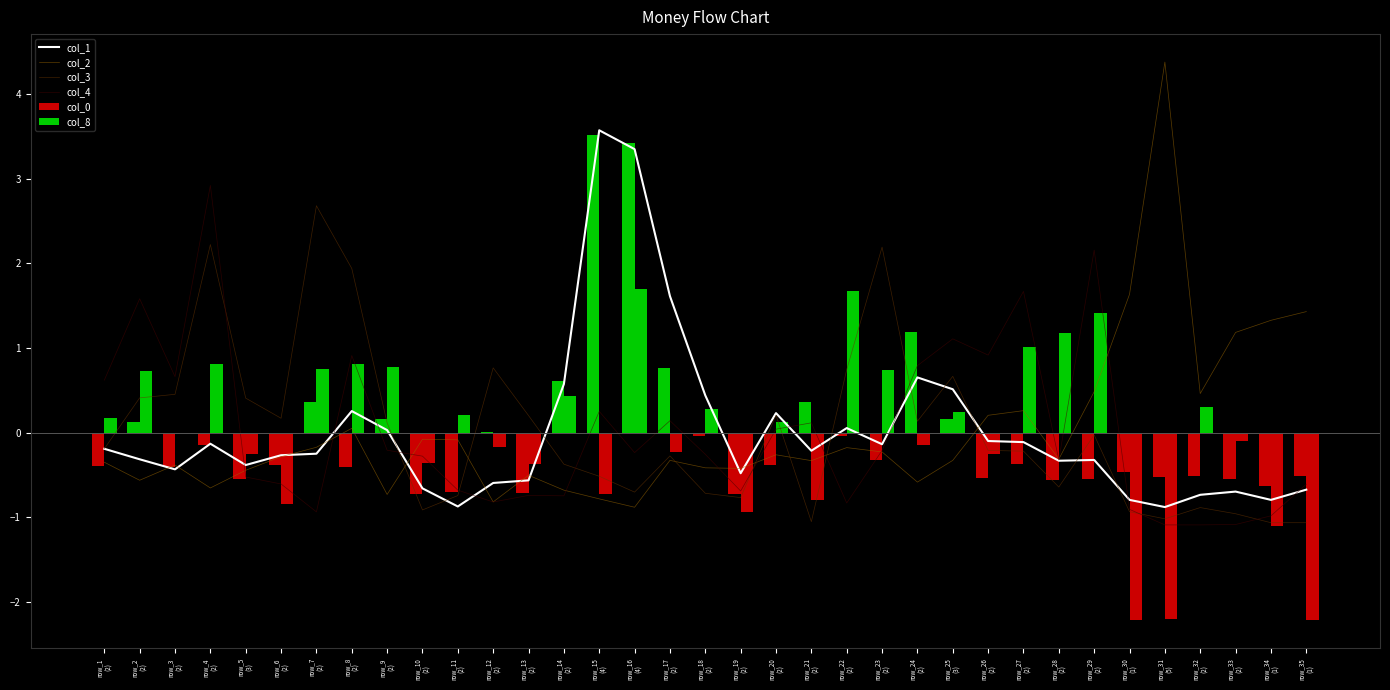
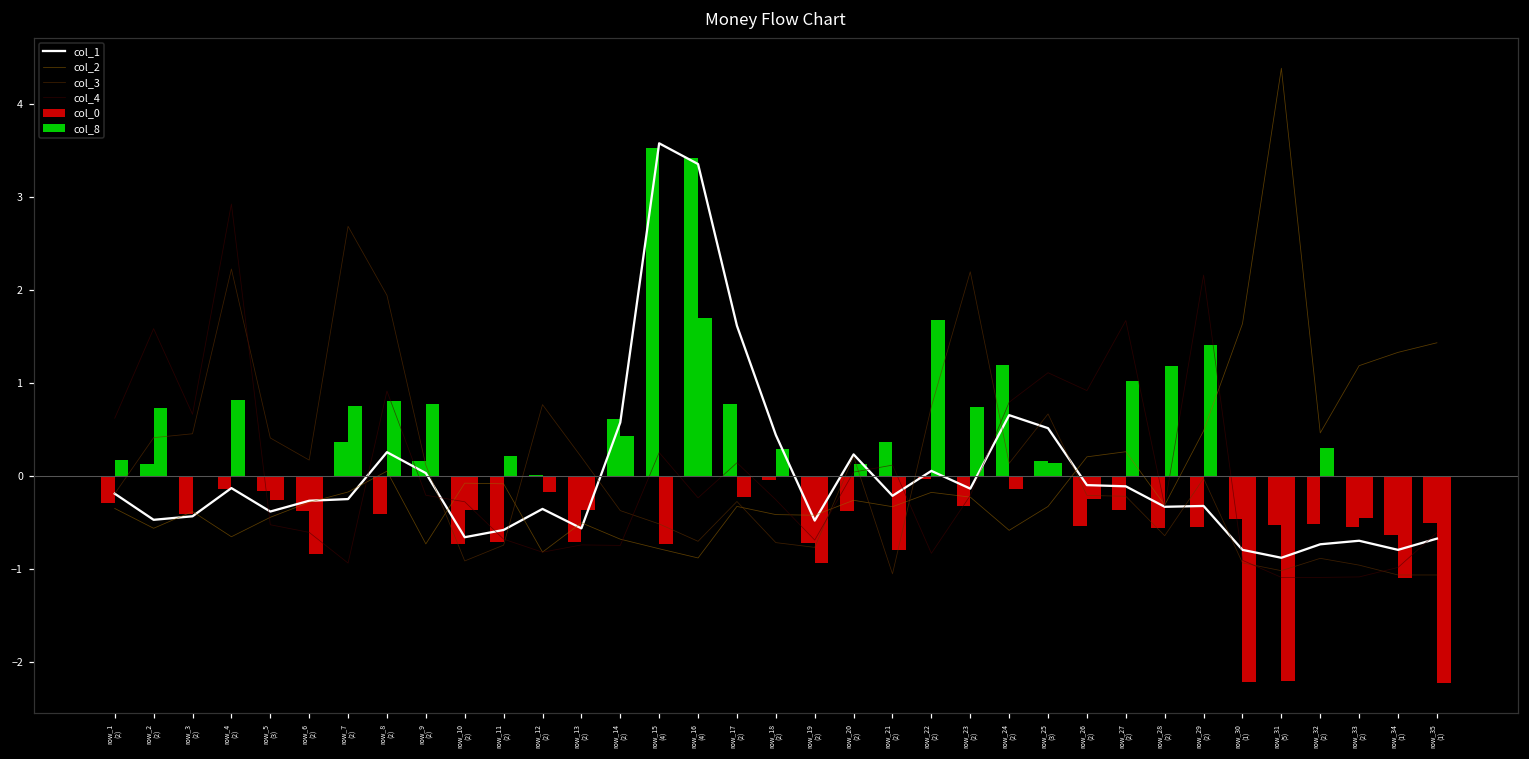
  {
    "col_0": {
-     "row_1 (2)": -0.4,
+     "row_1 (2)": -0.3,
      "row_2 (2)": 0.1,
      "row_3 (2)": -0.4,
      "row_4 (2)": -0.1,
-     "row_5 (3)": -0.6,
+     "row_5 (3)": -0.2,
      "row_6 (2)": -0.4,
      "row_7 (2)": 0.4,
      "row_8 (2)": -0.4,
      "row_9 (2)": 0.2,
      "row_10 (2)": -0.7,
      "row_11 (2)": -0.7,
      "row_13 (2)": -0.7,
      "row_14 (2)": 0.6,
      "row_15 (4)": 3.5,
      "row_16 (4)": 3.4,
      "row_17 (2)": 0.8,
      "row_18 (2)": 0.0,
      "row_19 (2)": -0.7,
      "row_20 (2)": -0.4,
      "row_21 (2)": 0.4,
      "row_22 (2)": 0.0,
      "row_23 (2)": -0.3,
      "row_24 (2)": 1.2,
      "row_25 (3)": 0.2,
      "row_26 (2)": -0.5,
      "row_27 (2)": -0.4,
      "row_28 (2)": -0.6,
      "row_29 (2)": -0.6,
      "row_30 (1)": -0.5,
      "row_31 (5)": -0.5,
      "row_32 (2)": -0.5,
      "row_33 (2)": -0.5,
      "row_34 (1)": -0.6,
      "row_35 (1)": -0.5
    },
    "col_1": {
-     "row_2 (2)": -0.3,
+     "row_2 (2)": -0.5,
      "row_3 (2)": -0.4,
      "row_4 (2)": -0.1,
      "row_5 (3)": -0.4,
      "row_7 (2)": -0.3,
      "row_8 (2)": 0.3,
      "row_9 (2)": 0.0,
      "row_10 (2)": -0.7,
-     "row_11 (2)": -0.9,
-     "row_12 (2)": -0.6,
+     "row_11 (2)": -0.6,
+     "row_12 (2)": -0.4,
      "row_13 (2)": -0.6,
      "row_14 (2)": 0.6,
      "row_15 (4)": 3.6,
      "row_16 (4)": 3.4,
      "row_17 (2)": 1.6,
      "row_18 (2)": 0.4,
      "row_19 (2)": -0.5,
      "row_21 (2)": -0.2,
      "row_22 (2)": 0.1,
      "row_23 (2)": -0.1,
      "row_24 (2)": 0.7,
      "row_25 (3)": 0.5,
      "row_26 (2)": -0.1,
      "row_27 (2)": -0.1,
      "row_29 (2)": -0.3,
      "row_30 (1)": -0.8,
      "row_31 (5)": -0.9,
      "row_32 (2)": -0.7,
      "row_33 (2)": -0.7,
      "row_34 (1)": -0.8,
      "row_35 (1)": -0.7
    },
    "col_2": {
      "row_1 (2)": -0.4,
      "row_2 (2)": -0.6,
      "row_3 (2)": -0.4,
      "row_4 (2)": -0.7,
      "row_5 (3)": -0.4,
      "row_7 (2)": -0.2,
      "row_8 (2)": 0.1,
      "row_9 (2)": -0.7,
      "row_10 (2)": -0.1,
      "row_11 (2)": -0.1,
      "row_13 (2)": -0.5,
      "row_14 (2)": -0.7,
      "row_15 (4)": -0.8,
      "row_16 (4)": -0.9,
      "row_17 (2)": -0.3,
      "row_18 (2)": -0.4,
      "row_19 (2)": -0.4,
      "row_20 (2)": -0.3,
      "row_21 (2)": -0.3,
      "row_22 (2)": -0.2,
      "row_24 (2)": -0.6,
      "row_25 (3)": -0.3,
      "row_26 (2)": 0.2,
      "row_27 (2)": 0.3,
      "row_29 (2)": 0.5,
      "row_30 (1)": 1.6,
      "row_31 (5)": 4.4,
      "row_32 (2)": 0.5,
      "row_33 (2)": 1.2,
      "row_34 (1)": 1.3,
      "row_35 (1)": 1.4
    },
    "col_8": {
      "row_1 (2)": 0.2,
      "row_2 (2)": 0.7,
      "row_4 (2)": 0.8,
      "row_5 (3)": -0.3,
      "row_6 (2)": -0.8,
      "row_7 (2)": 0.8,
      "row_8 (2)": 0.8,
      "row_9 (2)": 0.8,
      "row_10 (2)": -0.4,
      "row_11 (2)": 0.2,
      "row_12 (2)": -0.2,
      "row_13 (2)": -0.4,
      "row_14 (2)": 0.4,
      "row_15 (4)": -0.7,
      "row_16 (4)": 1.7,
      "row_17 (2)": -0.2,
      "row_18 (2)": 0.3,
      "row_19 (2)": -0.9,
      "row_20 (2)": 0.1,
      "row_21 (2)": -0.8,
      "row_22 (2)": 1.7,
      "row_23 (2)": 0.7,
      "row_24 (2)": -0.1,
-     "row_25 (3)": 0.2,
+     "row_25 (3)": 0.1,
      "row_26 (2)": -0.2,
      "row_27 (2)": 1.0,
      "row_28 (2)": 1.2,
      "row_29 (2)": 1.4,
      "row_30 (1)": -2.2,
      "row_31 (5)": -2.2,
      "row_32 (2)": 0.3,
-     "row_33 (2)": -0.1,
+     "row_33 (2)": -0.5,
      "row_34 (1)": -1.1,
      "row_35 (1)": -2.2
    }
  }
